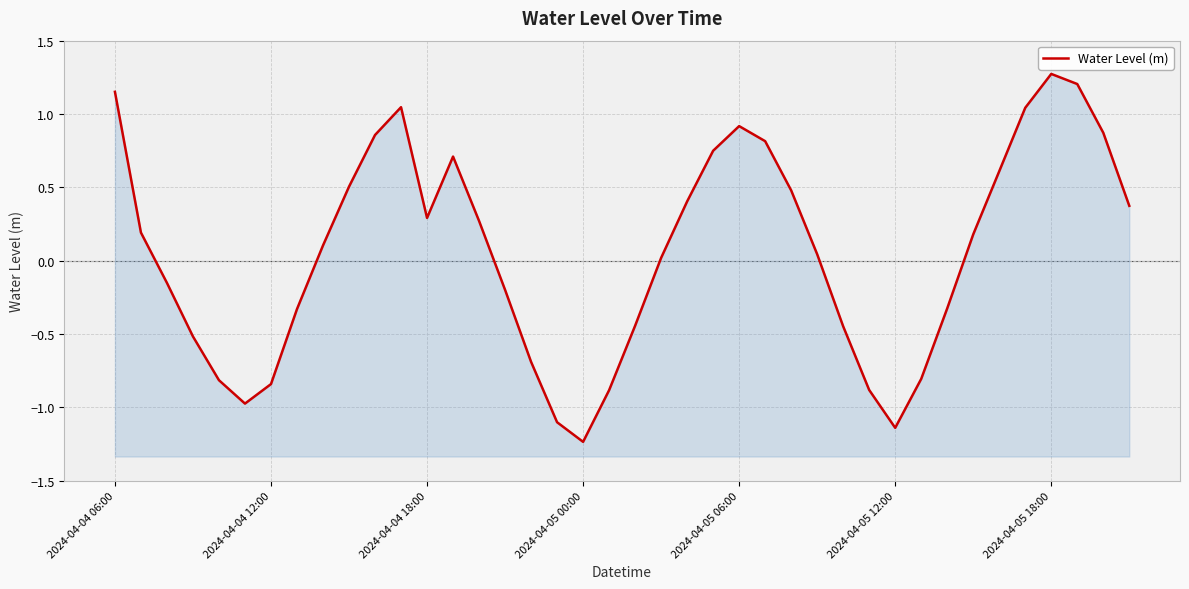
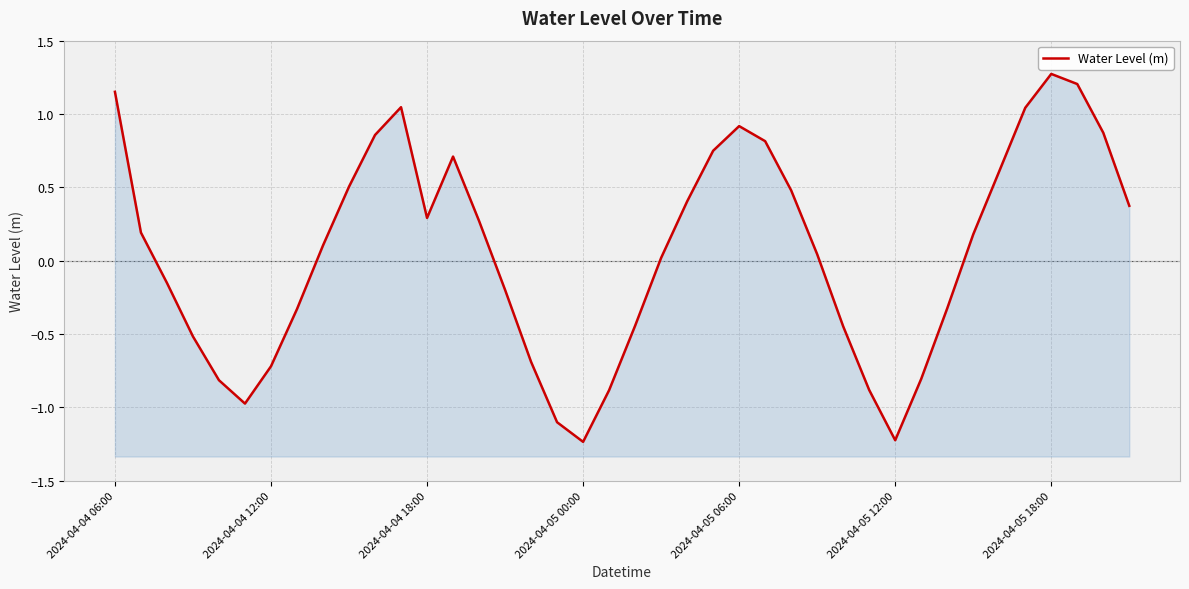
  {
    "2024-04-04 06:00": 1.15,
-   "2024-04-04 12:00": -0.84,
+   "2024-04-04 12:00": -0.72,
    "2024-04-04 18:00": 0.29,
    "2024-04-05 00:00": -1.24,
    "2024-04-05 06:00": 0.92,
-   "2024-04-05 12:00": -1.14,
+   "2024-04-05 12:00": -1.22,
    "2024-04-05 18:00": 1.27
  }
